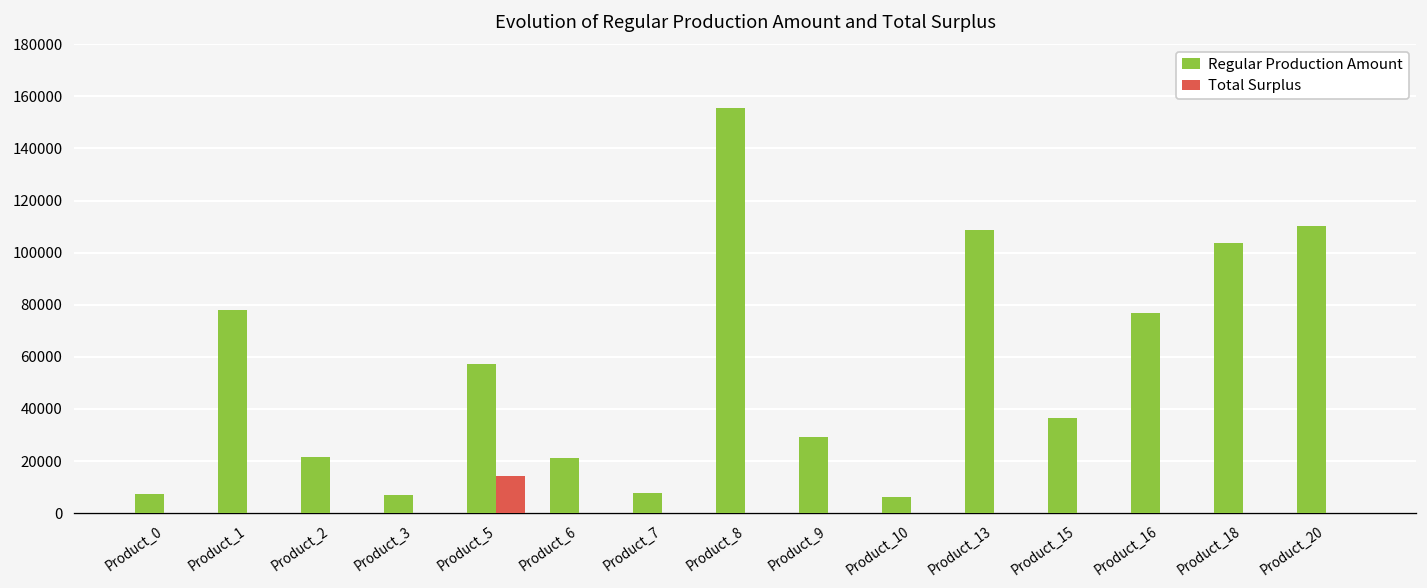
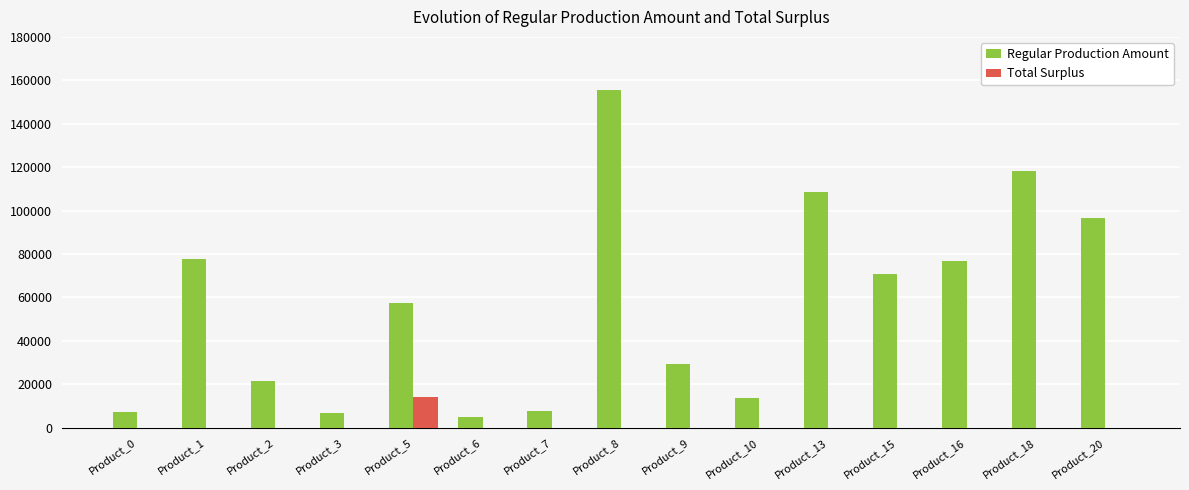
  {
    "Regular Production Amount": {
      "Product_0": 7000,
      "Product_1": 78000,
      "Product_2": 22000,
      "Product_3": 7000,
      "Product_5": 57000,
-     "Product_6": 21000,
+     "Product_6": 5000,
      "Product_7": 8000,
      "Product_8": 156000,
      "Product_9": 29000,
-     "Product_10": 6000,
+     "Product_10": 14000,
      "Product_13": 109000,
-     "Product_15": 36000,
+     "Product_15": 71000,
      "Product_16": 77000,
-     "Product_18": 104000,
-     "Product_20": 110000
+     "Product_18": 118000,
+     "Product_20": 97000
    },
    "Total Surplus": {
      "Product_0": 0,
      "Product_1": 0,
      "Product_2": 0,
      "Product_3": 0,
      "Product_5": 14000,
      "Product_6": 0,
      "Product_7": 0,
      "Product_8": 0,
      "Product_9": 0,
      "Product_10": 0,
      "Product_13": 0,
      "Product_15": 0,
      "Product_16": 0,
      "Product_18": 0,
      "Product_20": 0
    }
  }
